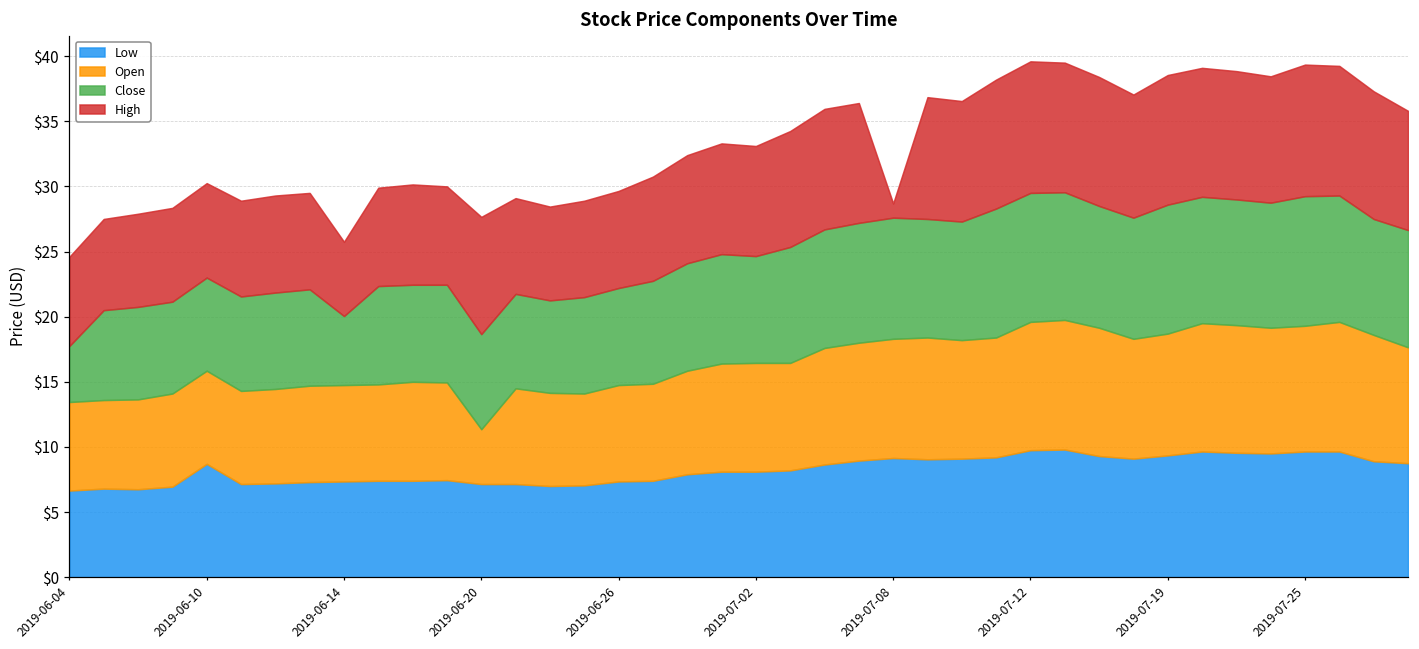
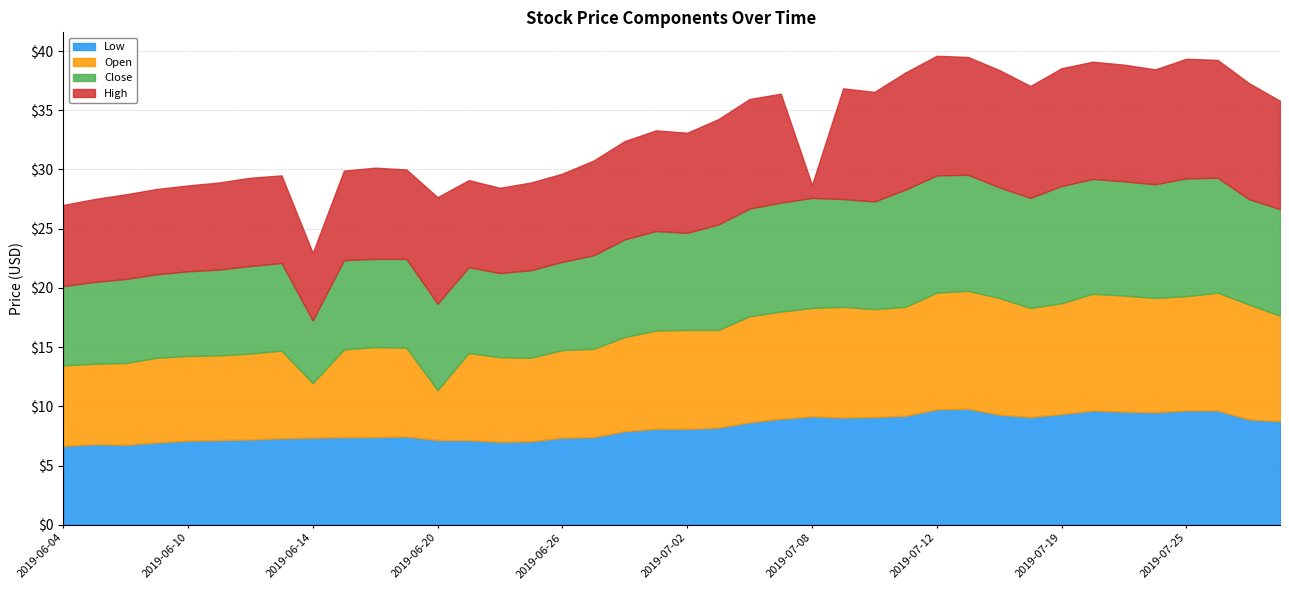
  {
    "Low": {
      "2019-06-04": "$6.7",
-     "2019-06-10": "$8.7",
+     "2019-06-10": "$7.1",
      "2019-06-14": "$7.4",
      "2019-06-20": "$7.2",
      "2019-06-26": "$7.4",
      "2019-07-02": "$8.1",
      "2019-07-08": "$9.2",
      "2019-07-12": "$9.8",
      "2019-07-19": "$9.4",
      "2019-07-25": "$9.7"
    },
    "Open": {
      "2019-06-04": "$6.8",
      "2019-06-10": "$7.2",
-     "2019-06-14": "$7.4",
+     "2019-06-14": "$4.6",
      "2019-06-20": "$4.2",
      "2019-06-26": "$7.4",
      "2019-07-02": "$8.4",
      "2019-07-08": "$9.2",
      "2019-07-12": "$9.9",
      "2019-07-19": "$9.4",
      "2019-07-25": "$9.7"
    },
    "Close": {
-     "2019-06-04": "$4.3",
+     "2019-06-04": "$6.7",
      "2019-06-10": "$7.1",
      "2019-06-14": "$5.3",
      "2019-06-20": "$7.3",
      "2019-06-26": "$7.4",
      "2019-07-02": "$8.2",
      "2019-07-08": "$9.3",
      "2019-07-12": "$9.9",
      "2019-07-19": "$9.9",
      "2019-07-25": "$10.0"
    },
    "High": {
      "2019-06-04": "$6.9",
      "2019-06-10": "$7.3",
      "2019-06-14": "$5.7",
      "2019-06-20": "$9.0",
      "2019-06-26": "$7.4",
      "2019-07-02": "$8.4",
      "2019-07-08": "$1.1",
      "2019-07-12": "$10.1",
      "2019-07-19": "$9.9",
      "2019-07-25": "$10.1"
    }
  }
